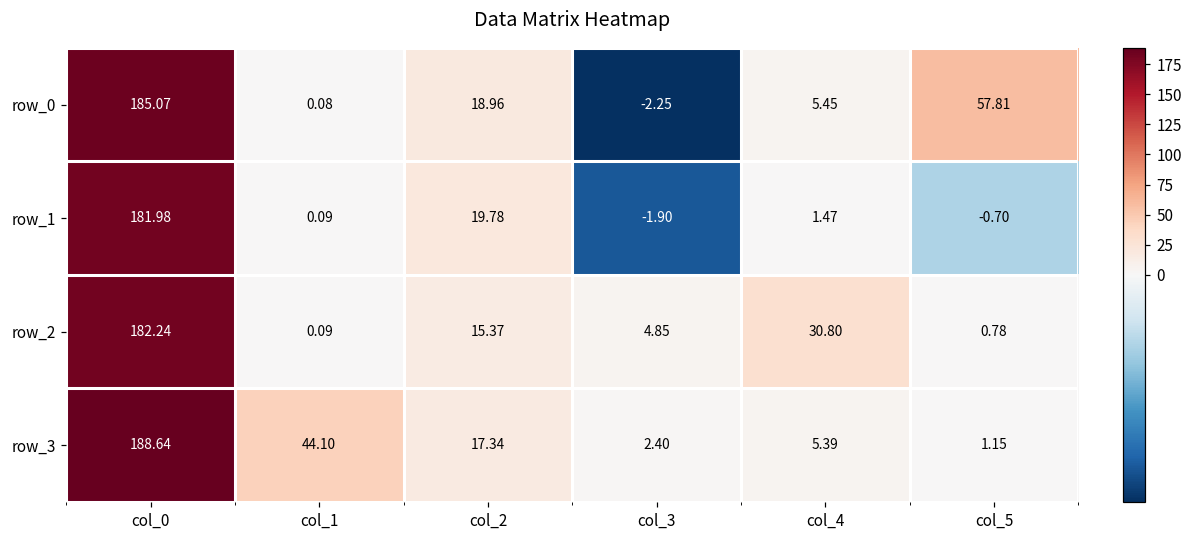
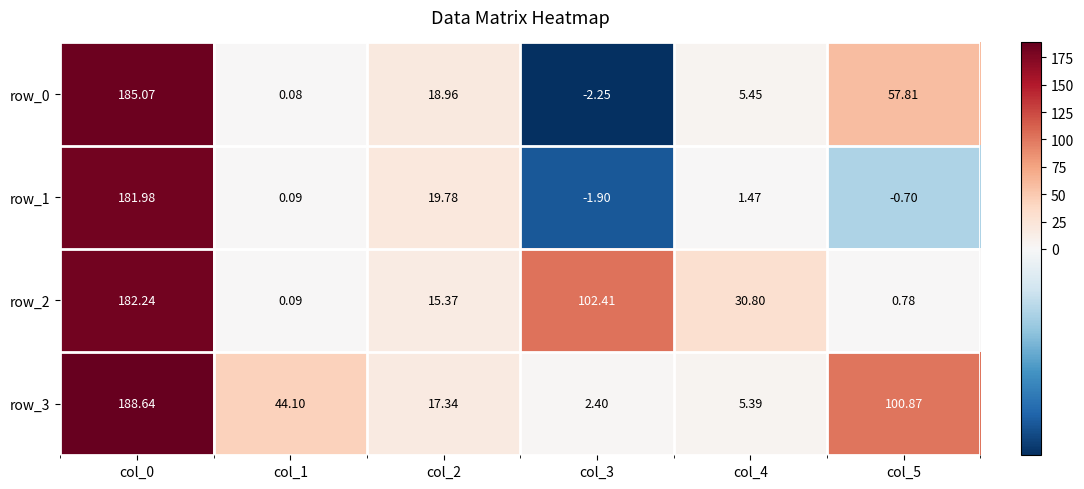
  {
    "row_0": {
      "col_0": 185.07,
      "col_1": 0.08,
      "col_2": 18.96,
      "col_3": -2.25,
      "col_4": 5.45,
      "col_5": 57.81
    },
    "row_1": {
      "col_0": 181.98,
      "col_1": 0.09,
      "col_2": 19.78,
      "col_3": -1.90,
      "col_4": 1.47,
      "col_5": -0.70
    },
    "row_2": {
      "col_0": 182.24,
      "col_1": 0.09,
      "col_2": 15.37,
-     "col_3": 4.85,
+     "col_3": 102.41,
      "col_4": 30.80,
      "col_5": 0.78
    },
    "row_3": {
      "col_0": 188.64,
      "col_1": 44.10,
      "col_2": 17.34,
      "col_3": 2.40,
      "col_4": 5.39,
-     "col_5": 1.15
+     "col_5": 100.87
    }
  }
